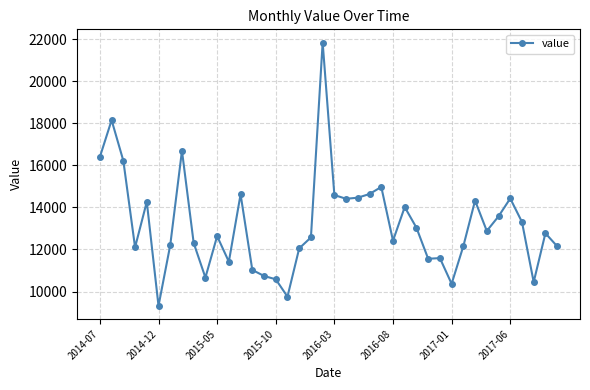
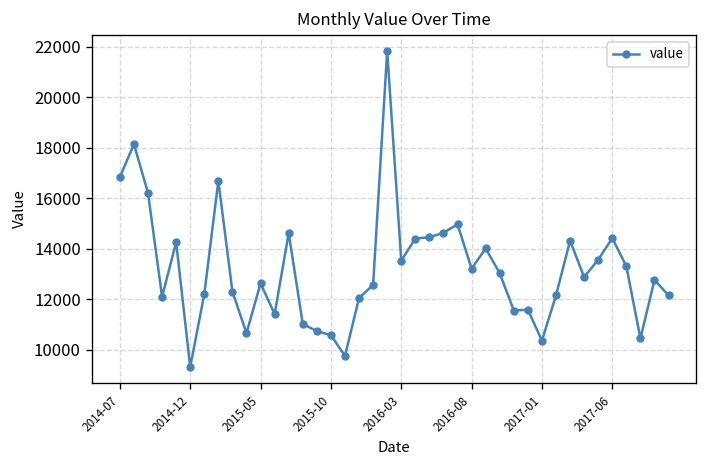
  {
-   "2014-07": 16400,
+   "2014-07": 16800,
    "2014-12": 9300,
    "2015-05": 12600,
    "2015-10": 10600,
-   "2016-03": 14600,
-   "2016-08": 12400,
+   "2016-03": 13500,
+   "2016-08": 13200,
    "2017-01": 10400,
    "2017-06": 14400
  }
